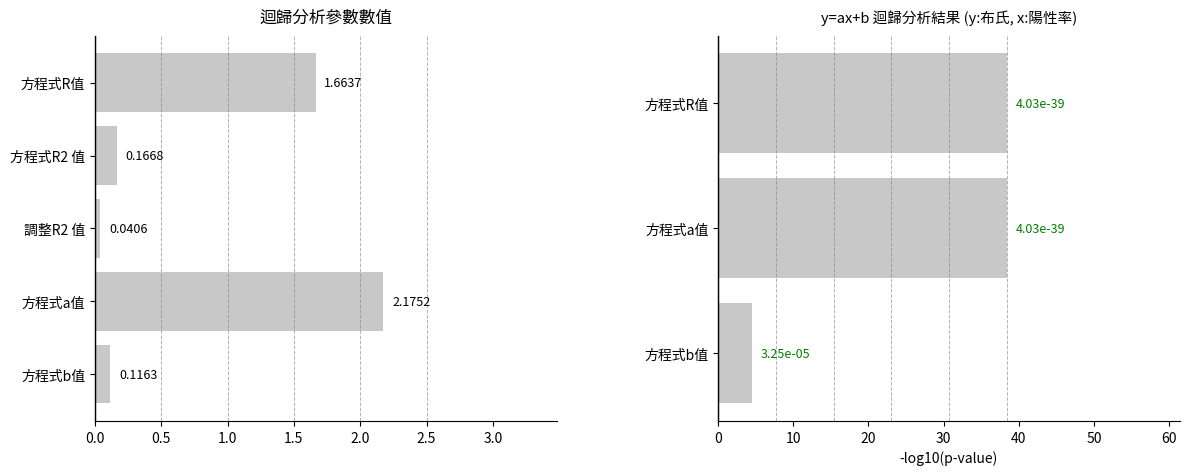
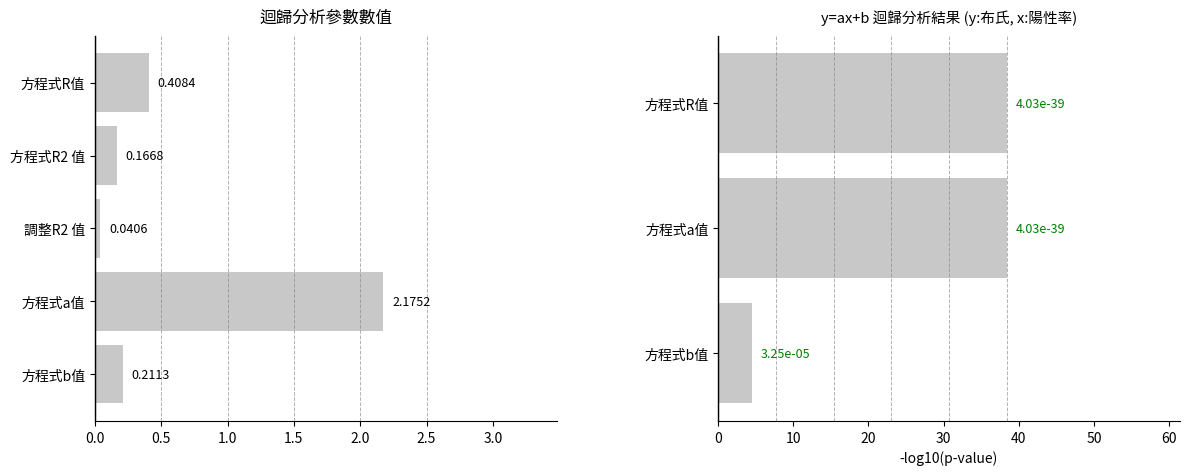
  {
    "迴歸分析參數數值": {
-     "方程式R值": 1.6637,
+     "方程式R值": 0.4084,
      "方程式R2 值": 0.1668,
      "調整R2 值": 0.0406,
      "方程式a值": 2.1752,
-     "方程式b值": 0.1163
+     "方程式b值": 0.2113
    }
  }
